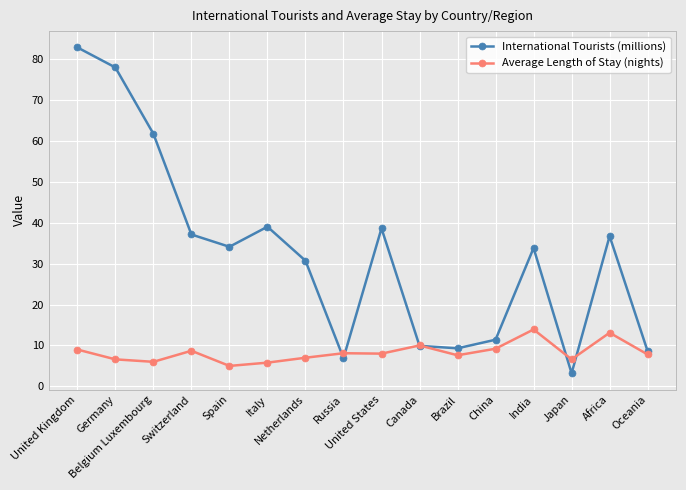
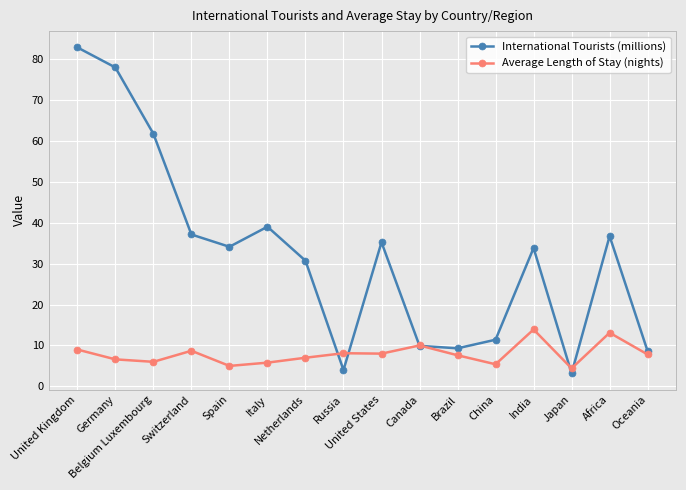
  {
    "International Tourists (millions)": {
      "United Kingdom": 83,
      "Germany": 78,
      "Belgium Luxembourg": 62,
      "Switzerland": 37,
      "Spain": 34,
      "Italy": 39,
      "Netherlands": 31,
-     "Russia": 7,
-     "United States": 39,
+     "Russia": 4,
+     "United States": 35,
      "Brazil": 9,
      "China": 11,
      "India": 34,
      "Japan": 3,
      "Africa": 37,
      "Oceania": 9
    },
    "Average Length of Stay (nights)": {
      "United Kingdom": 9,
      "Germany": 7,
      "Belgium Luxembourg": 6,
      "Switzerland": 9,
      "Spain": 5,
      "Italy": 6,
      "Netherlands": 7,
      "Russia": 8,
      "United States": 8,
      "Brazil": 8,
-     "China": 9,
+     "China": 5,
      "India": 14,
-     "Japan": 7,
+     "Japan": 4,
      "Africa": 13,
      "Oceania": 8
    }
  }
